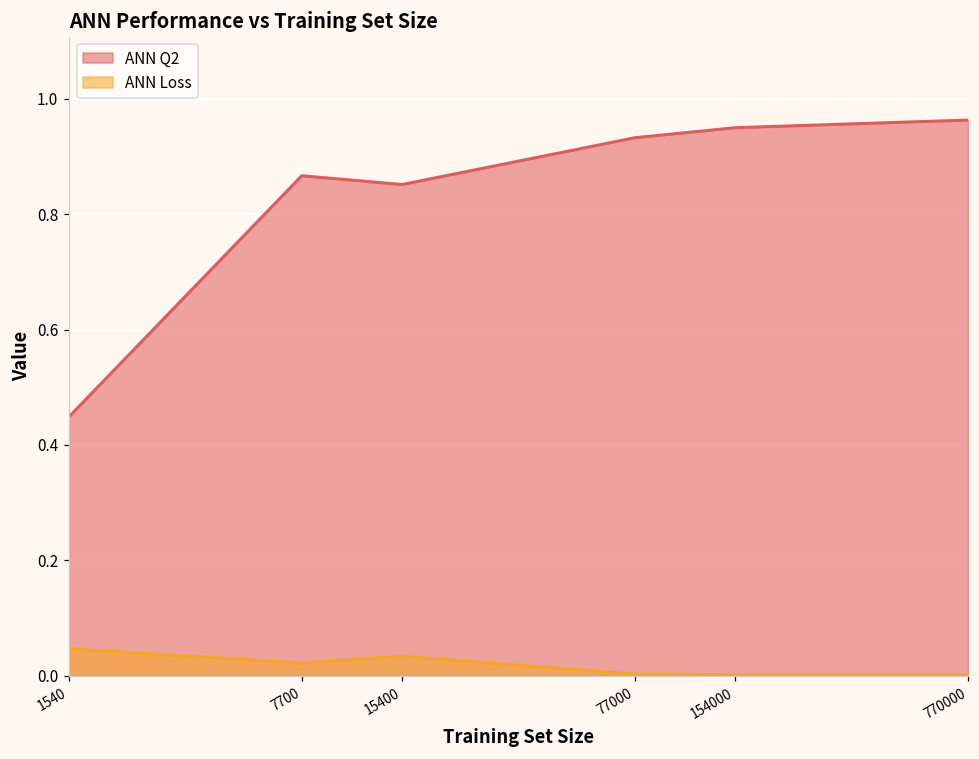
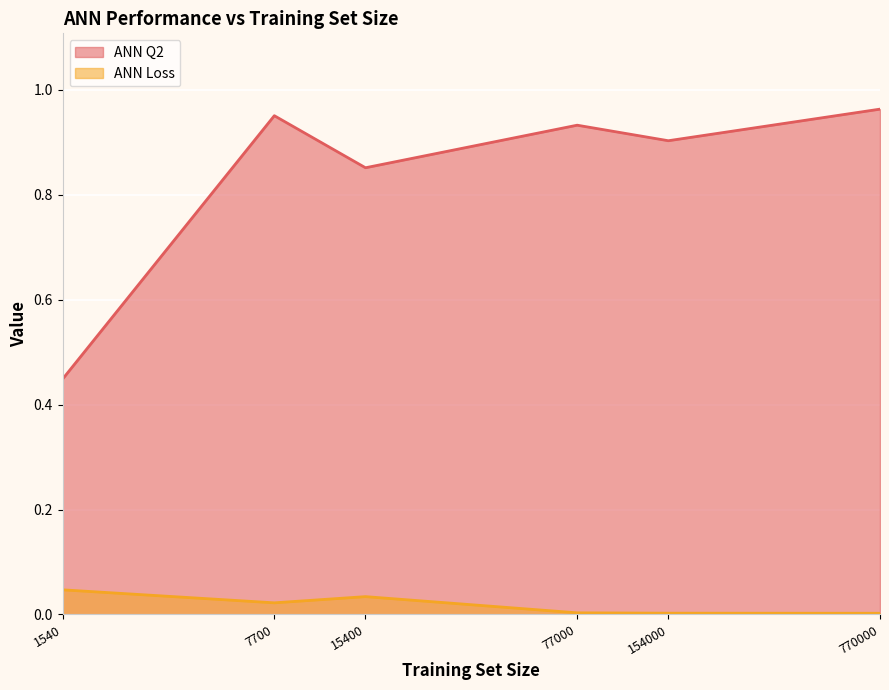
  {
    "ANN Q2": {
      "1540": 0.45,
-     "7700": 0.87,
+     "7700": 0.95,
      "15400": 0.85,
      "77000": 0.93,
-     "154000": 0.95,
+     "154000": 0.90,
      "770000": 0.96
    },
    "ANN Loss": {
      "1540": 0.05,
      "7700": 0.02,
      "15400": 0.03,
      "77000": 0.00,
      "154000": 0.00,
      "770000": 0.00
    }
  }
